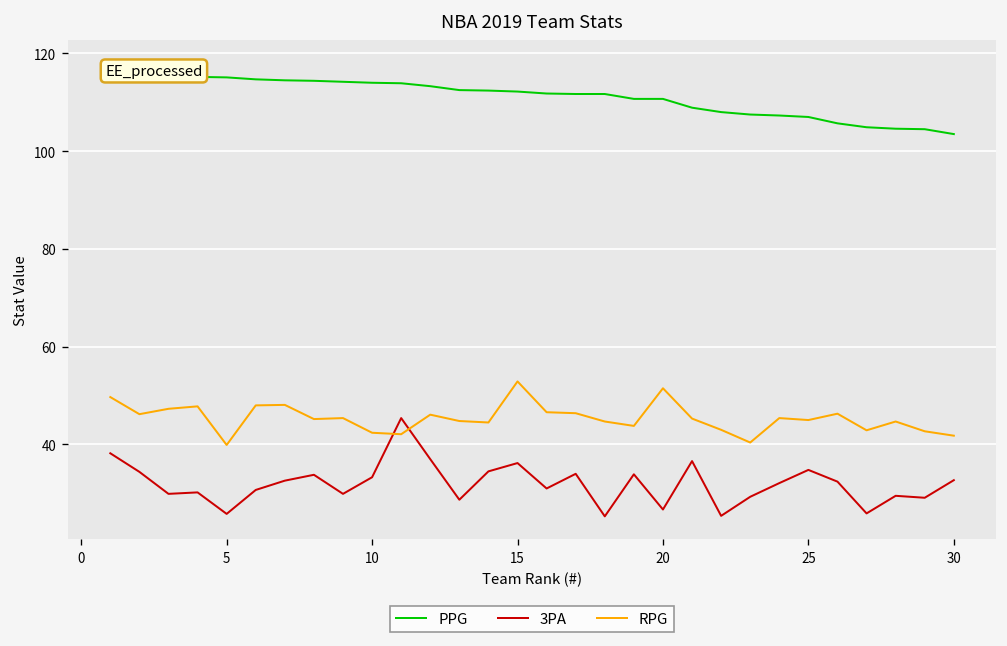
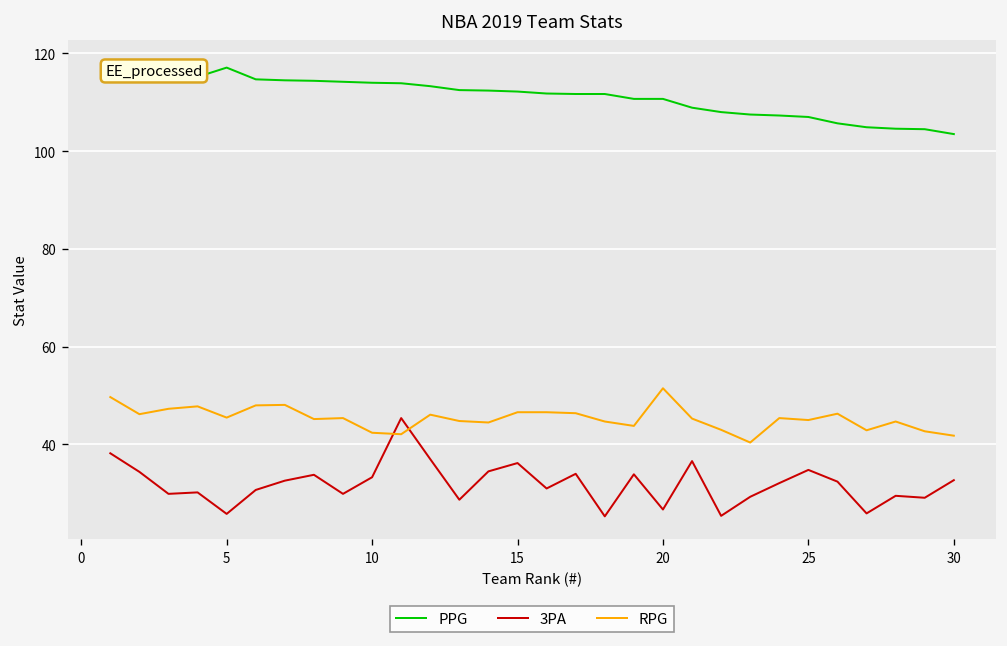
  {
    "PPG": {
-     "5": 115,
+     "5": 117,
      "10": 114,
      "15": 112,
      "20": 111,
      "25": 107,
      "30": 104
    },
    "3PA": {
      "5": 26,
      "10": 33,
      "15": 36,
      "20": 27,
      "25": 35,
      "30": 33
    },
    "RPG": {
-     "5": 40,
+     "5": 46,
      "10": 42,
-     "15": 53,
+     "15": 47,
      "20": 52,
      "25": 45,
      "30": 42
    }
  }
